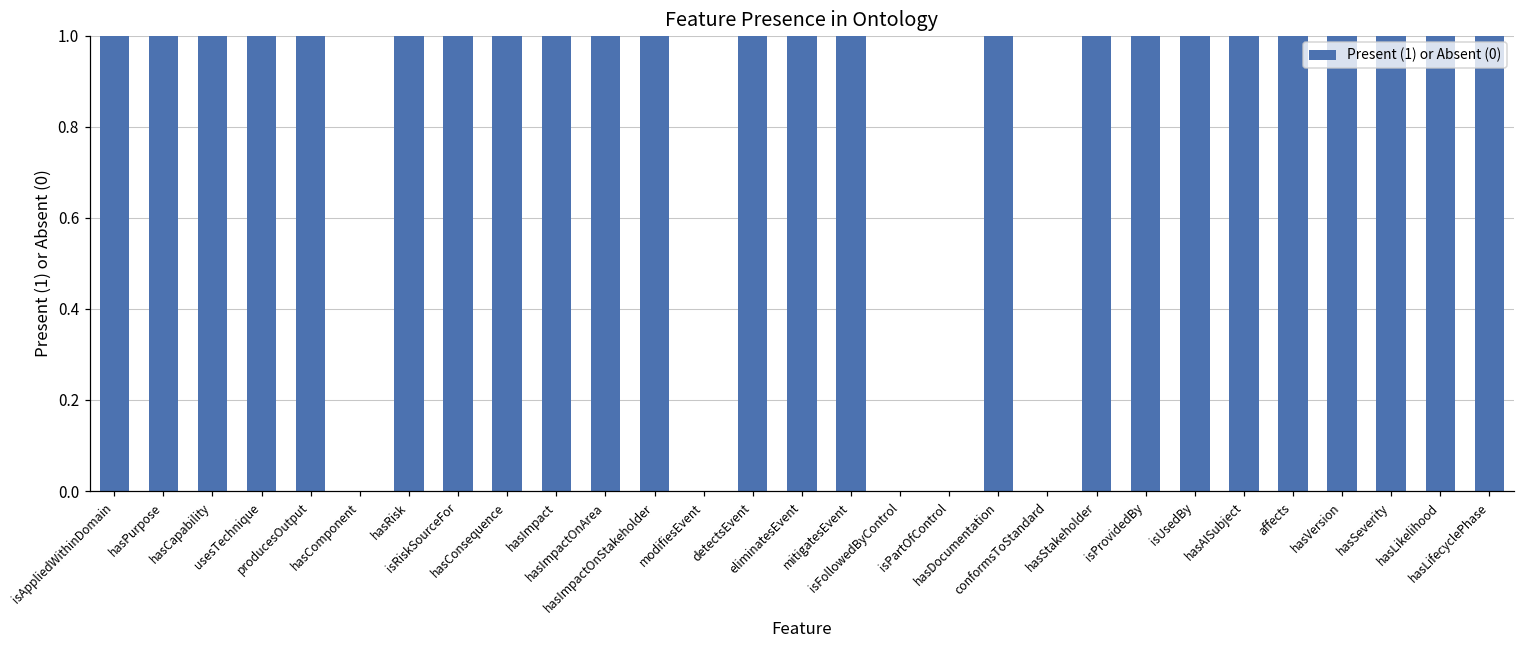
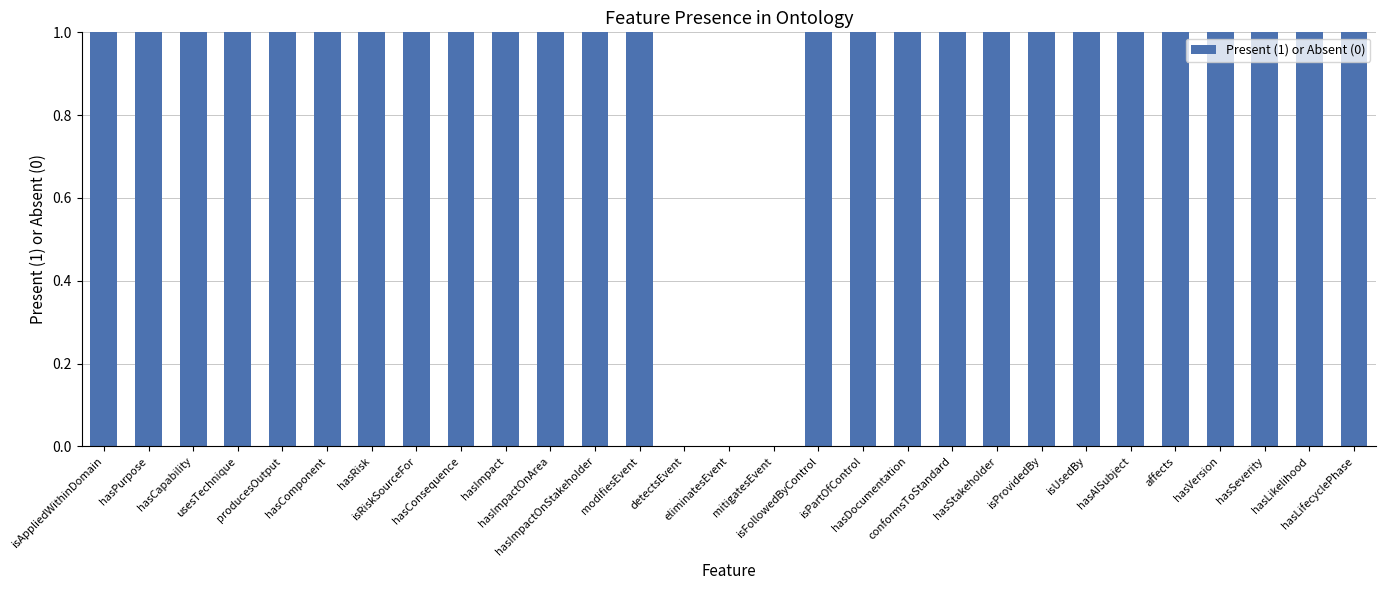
  {
    "isAppliedWithinDomain": 1,
    "hasPurpose": 1,
    "hasCapability": 1,
    "usesTechnique": 1,
    "producesOutput": 1,
-   "hasComponent": 0,
+   "hasComponent": 1,
    "hasRisk": 1,
    "isRiskSourceFor": 1,
    "hasConsequence": 1,
    "hasImpact": 1,
    "hasImpactOnArea": 1,
    "hasImpactOnStakeholder": 1,
-   "modifiesEvent": 0,
-   "detectsEvent": 1,
-   "eliminatesEvent": 1,
-   "mitigatesEvent": 1,
-   "isFollowedByControl": 0,
-   "isPartOfControl": 0,
+   "modifiesEvent": 1,
+   "detectsEvent": 0,
+   "eliminatesEvent": 0,
+   "mitigatesEvent": 0,
+   "isFollowedByControl": 1,
+   "isPartOfControl": 1,
    "hasDocumentation": 1,
-   "conformsToStandard": 0,
+   "conformsToStandard": 1,
    "hasStakeholder": 1,
    "isProvidedBy": 1,
    "isUsedBy": 1,
    "hasAISubject": 1,
    "affects": 1,
    "hasVersion": 1,
    "hasSeverity": 1,
    "hasLikelihood": 1,
    "hasLifecyclePhase": 1
  }
